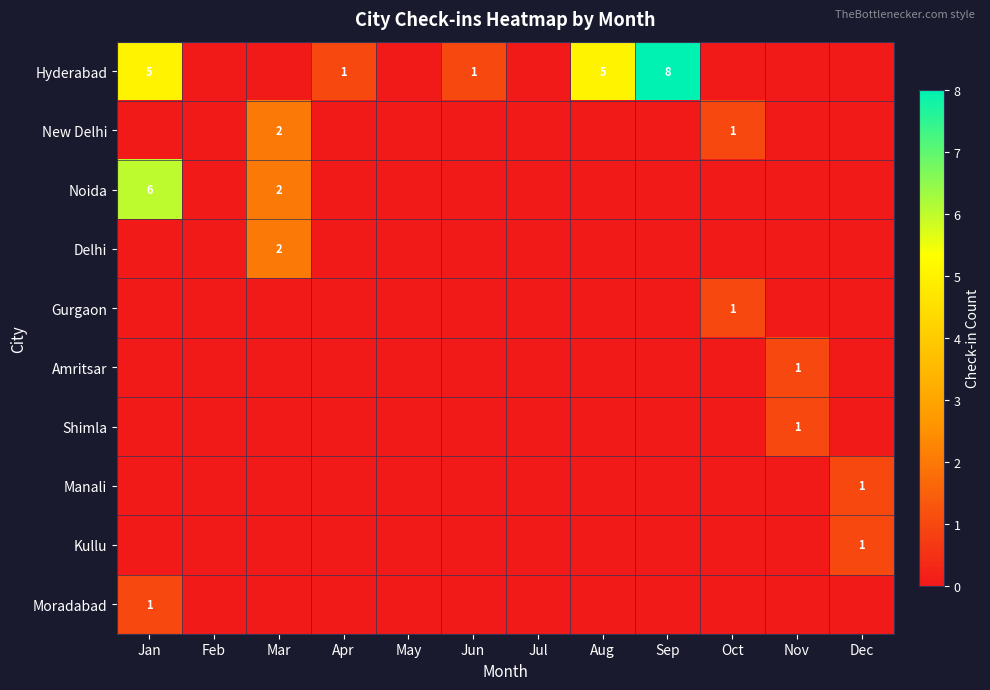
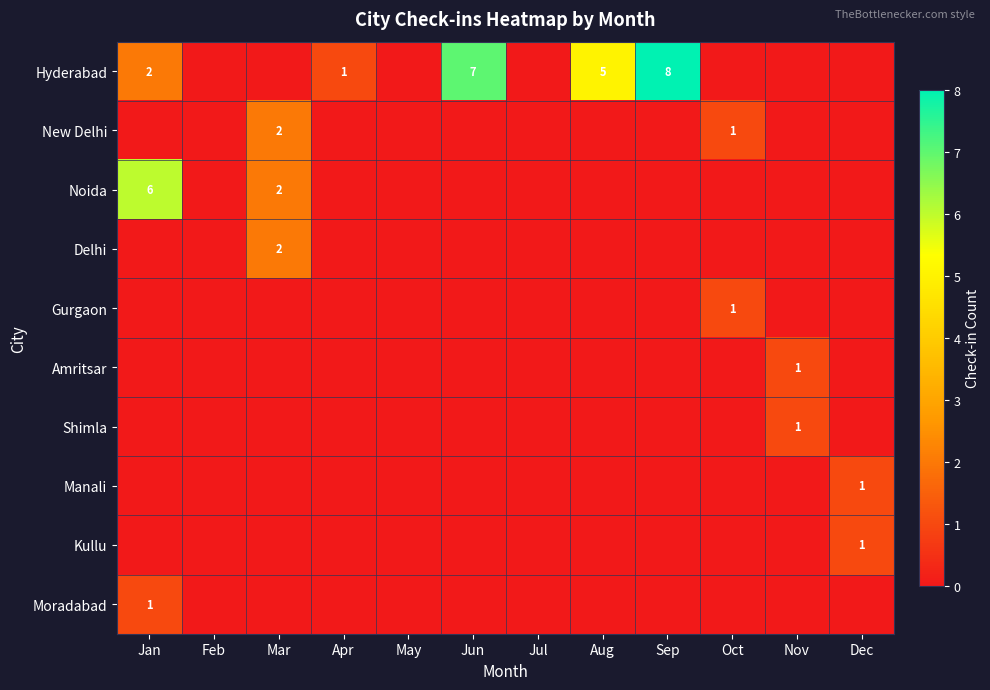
  {
    "Hyderabad": {
-     "Jan": 5,
+     "Jan": 2,
      "Apr": 1,
-     "Jun": 1,
+     "Jun": 7,
      "Aug": 5,
      "Sep": 8
    },
    "New Delhi": {
      "Mar": 2,
      "Oct": 1
    },
    "Noida": {
      "Jan": 6,
      "Mar": 2
    },
    "Delhi": {
      "Mar": 2
    },
    "Gurgaon": {
      "Oct": 1
    },
    "Amritsar": {
      "Nov": 1
    },
    "Shimla": {
      "Nov": 1
    },
    "Manali": {
      "Dec": 1
    },
    "Kullu": {
      "Dec": 1
    },
    "Moradabad": {
      "Jan": 1
    }
  }
